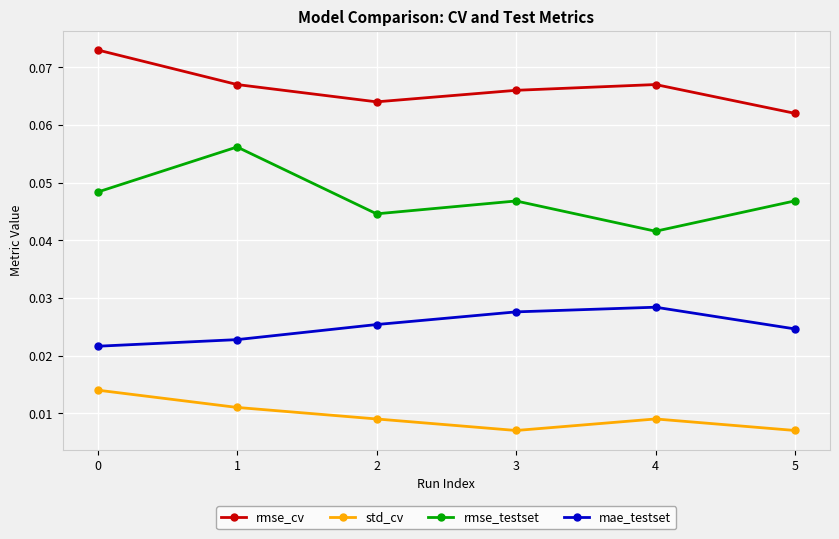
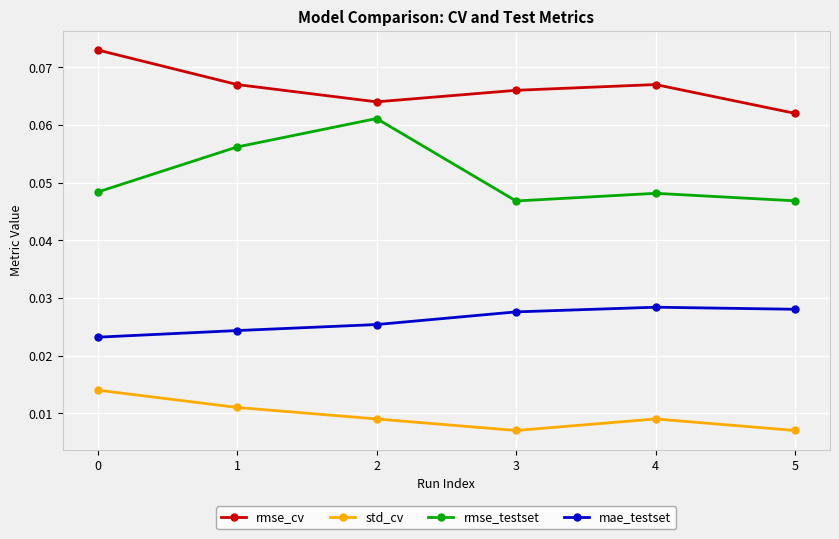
  {
    "rmse_cv": {
      "0": 0.073,
      "1": 0.067,
      "2": 0.064,
      "3": 0.066,
      "4": 0.067,
      "5": 0.062
    },
    "std_cv": {
      "0": 0.014,
      "1": 0.011,
      "2": 0.009,
      "3": 0.007,
      "4": 0.009,
      "5": 0.007
    },
    "rmse_testset": {
      "0": 0.048,
      "1": 0.056,
-     "2": 0.045,
+     "2": 0.061,
      "3": 0.047,
-     "4": 0.042,
+     "4": 0.048,
      "5": 0.047
    },
    "mae_testset": {
-     "0": 0.022,
-     "1": 0.023,
+     "0": 0.023,
+     "1": 0.024,
      "2": 0.025,
      "3": 0.028,
      "4": 0.028,
-     "5": 0.025
+     "5": 0.028
    }
  }
